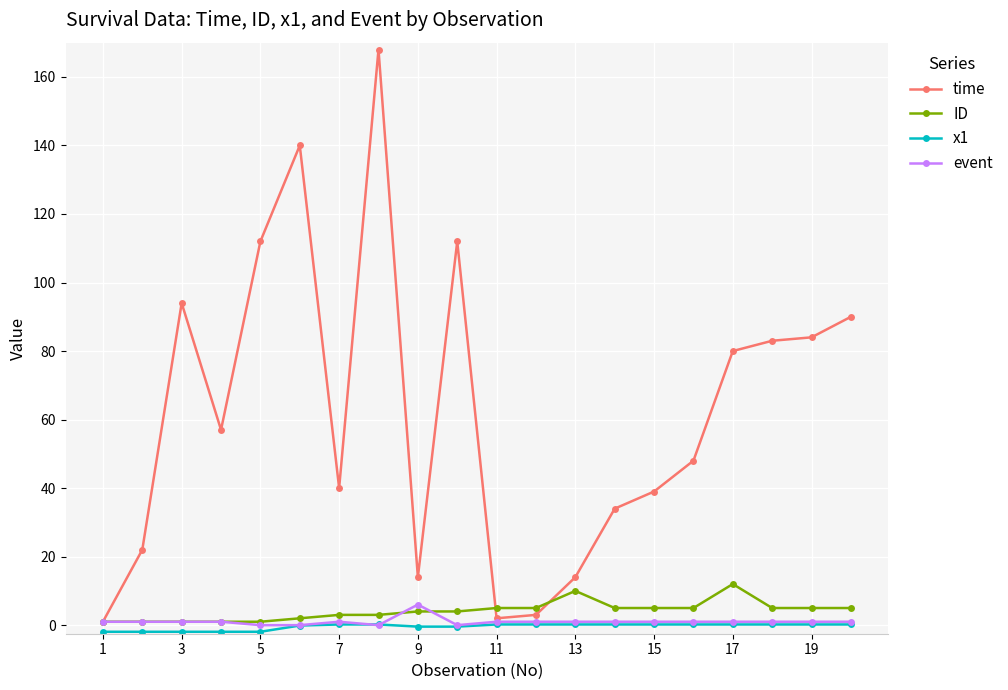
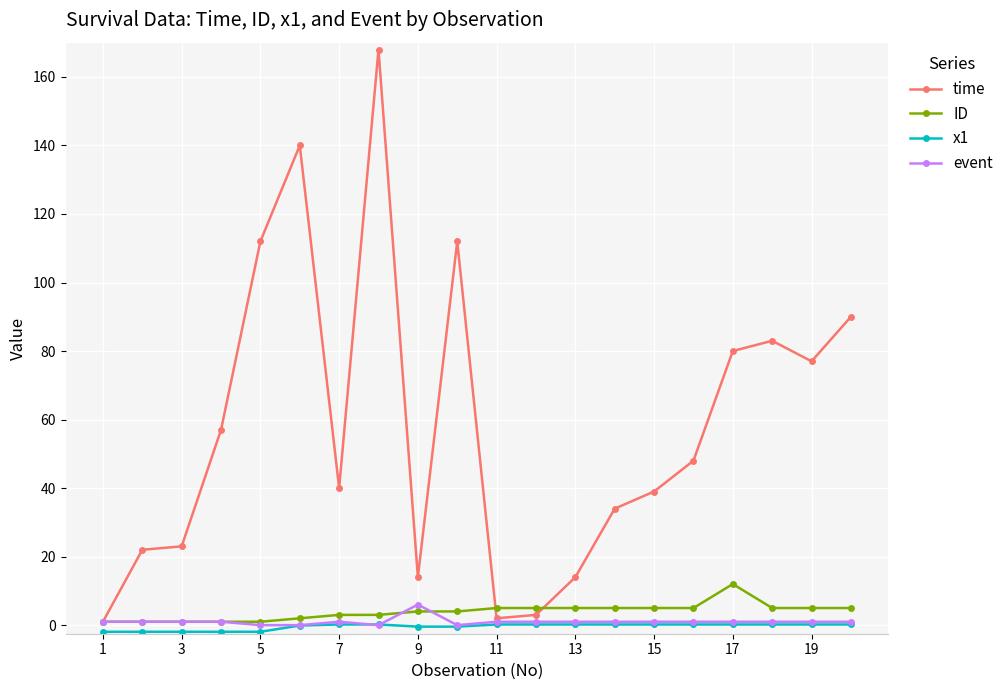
  {
    "time": {
-     "3": 94,
+     "3": 23,
      "5": 112,
      "7": 40,
      "9": 14,
      "11": 2,
      "13": 14,
      "15": 39,
      "17": 80,
-     "19": 84
+     "19": 77
    },
    "ID": {
      "5": 1,
      "7": 3,
      "9": 4,
      "11": 5,
-     "13": 10,
+     "13": 5,
      "15": 5,
      "17": 12,
      "19": 5
    },
    "x1": {
      "1": -2,
      "3": -2,
      "5": -2,
      "7": 0,
      "9": 0,
      "11": 0,
      "13": 0,
      "15": 0,
      "17": 0,
      "19": 0
    },
    "event": {
      "5": 0,
      "7": 1,
      "9": 6,
      "11": 1,
      "13": 1,
      "15": 1,
      "17": 1,
      "19": 1
    }
  }
